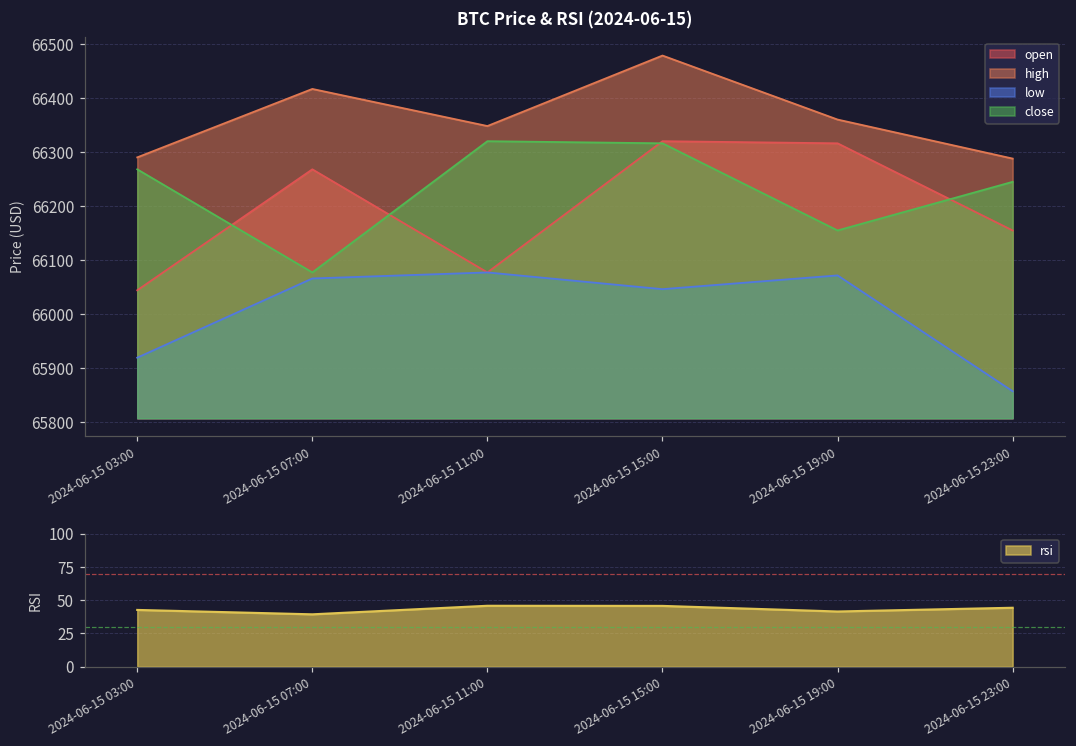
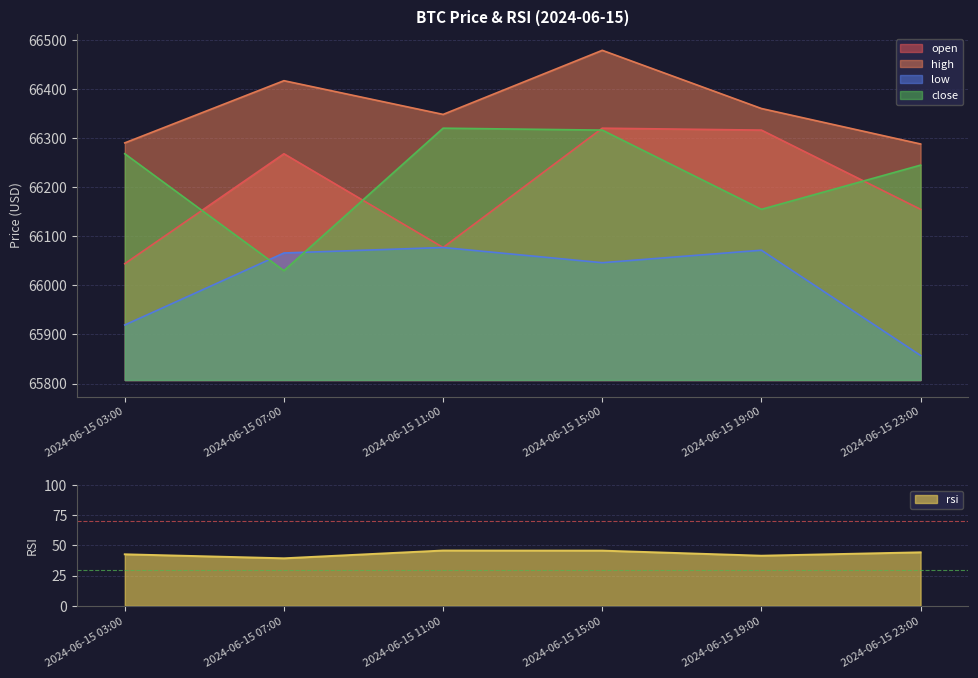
  {
    "BTC Price & RSI (2024-06-15)": {
      "low": {
        "2024-06-15 03:00": 65920,
        "2024-06-15 07:00": 66070,
        "2024-06-15 15:00": 66050,
        "2024-06-15 19:00": 66070,
        "2024-06-15 23:00": 65860
      },
      "close": {
        "2024-06-15 03:00": 66270,
-       "2024-06-15 07:00": 66080,
+       "2024-06-15 07:00": 66030,
        "2024-06-15 11:00": 66320,
        "2024-06-15 19:00": 66150,
        "2024-06-15 23:00": 66240
      }
    }
  }
